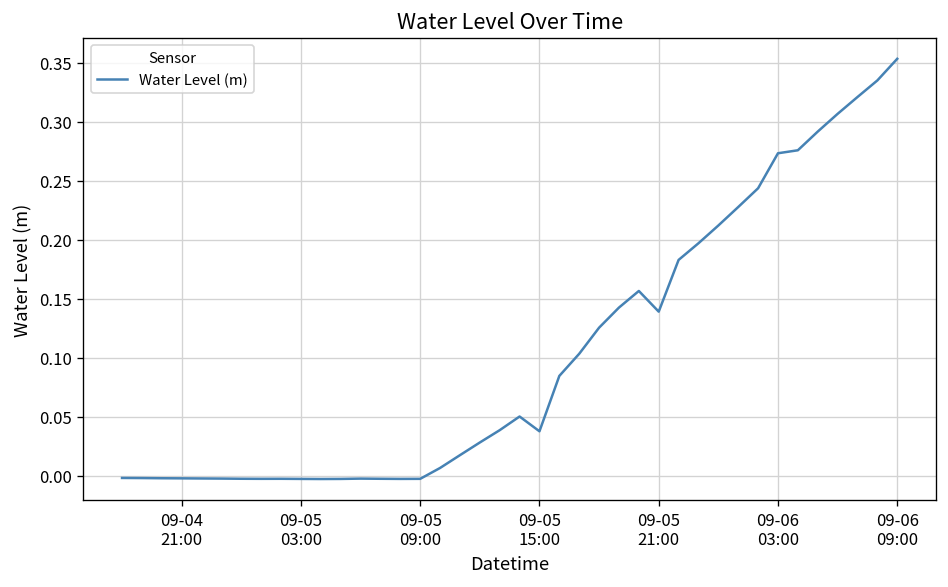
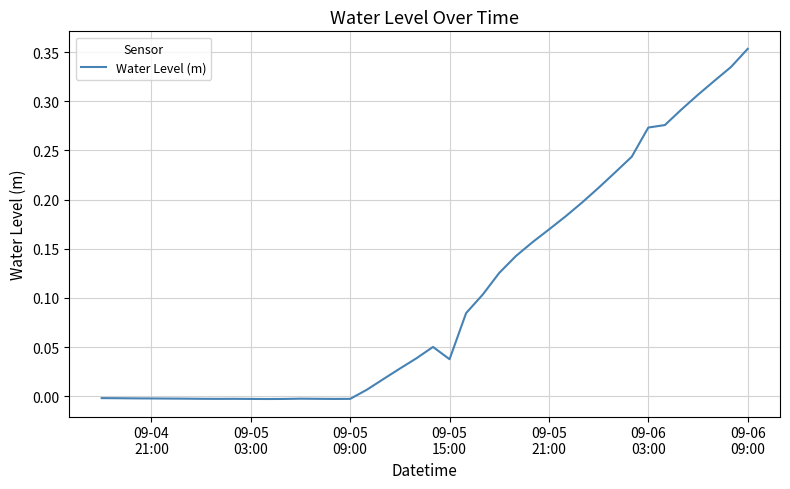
  {
    "09-04 21:00": 0.00,
    "09-05 03:00": 0.00,
    "09-05 09:00": 0.00,
    "09-05 15:00": 0.04,
-   "09-05 21:00": 0.14,
+   "09-05 21:00": 0.17,
    "09-06 03:00": 0.27,
    "09-06 09:00": 0.35
  }
